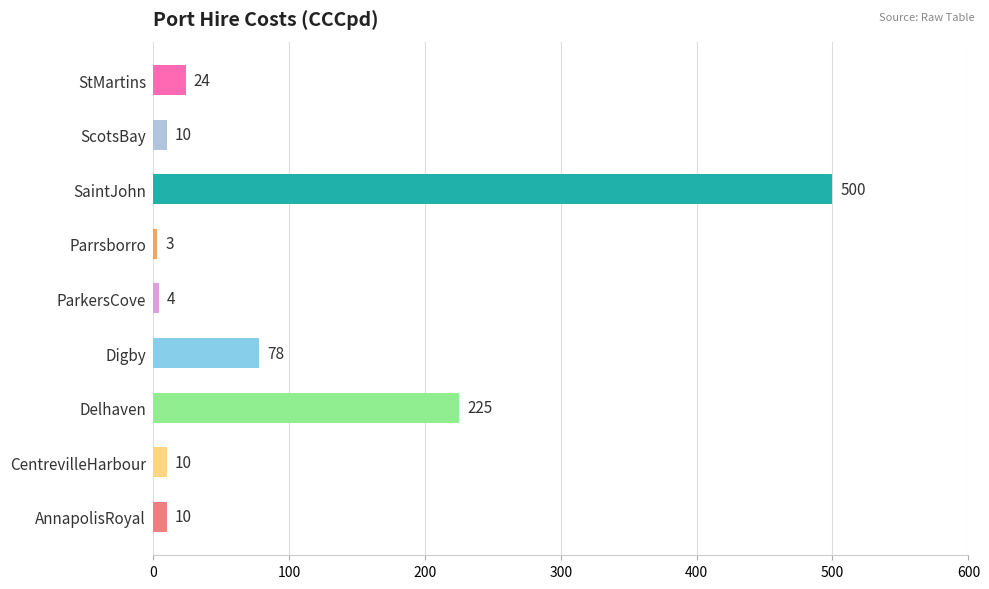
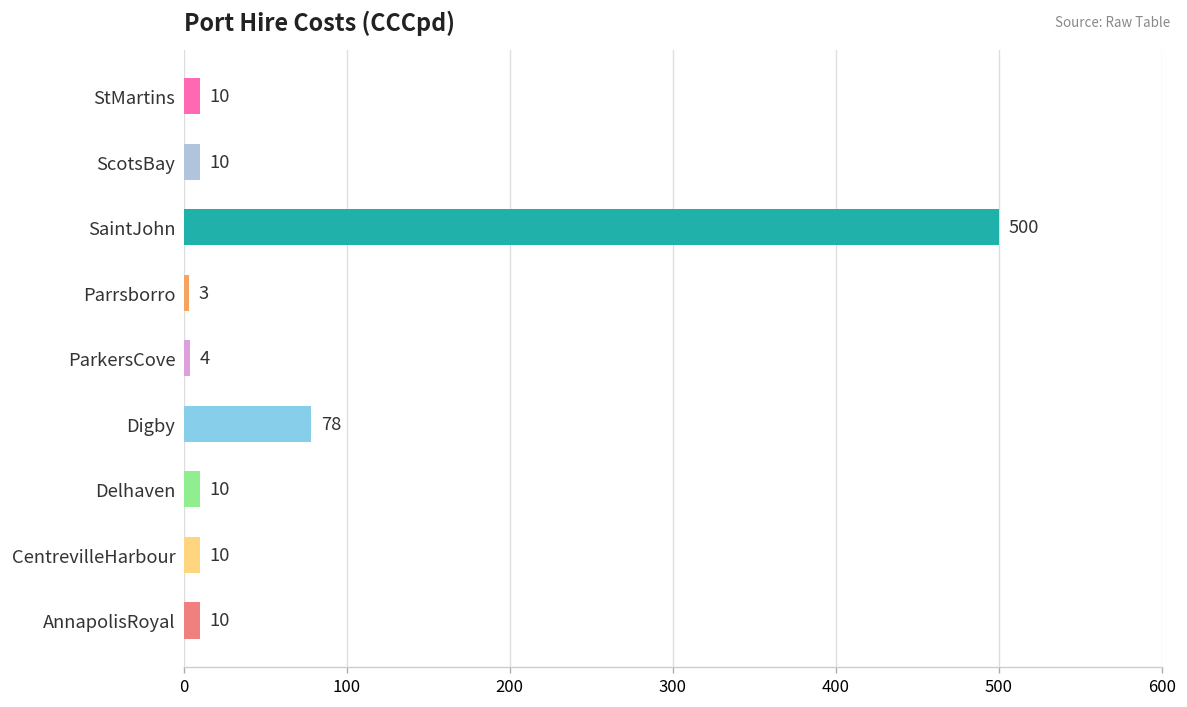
  {
-   "StMartins": 24,
+   "StMartins": 10,
    "ScotsBay": 10,
    "SaintJohn": 500,
    "Parrsborro": 3,
    "ParkersCove": 4,
    "Digby": 78,
-   "Delhaven": 225,
+   "Delhaven": 10,
    "CentrevilleHarbour": 10,
    "AnnapolisRoyal": 10
  }
